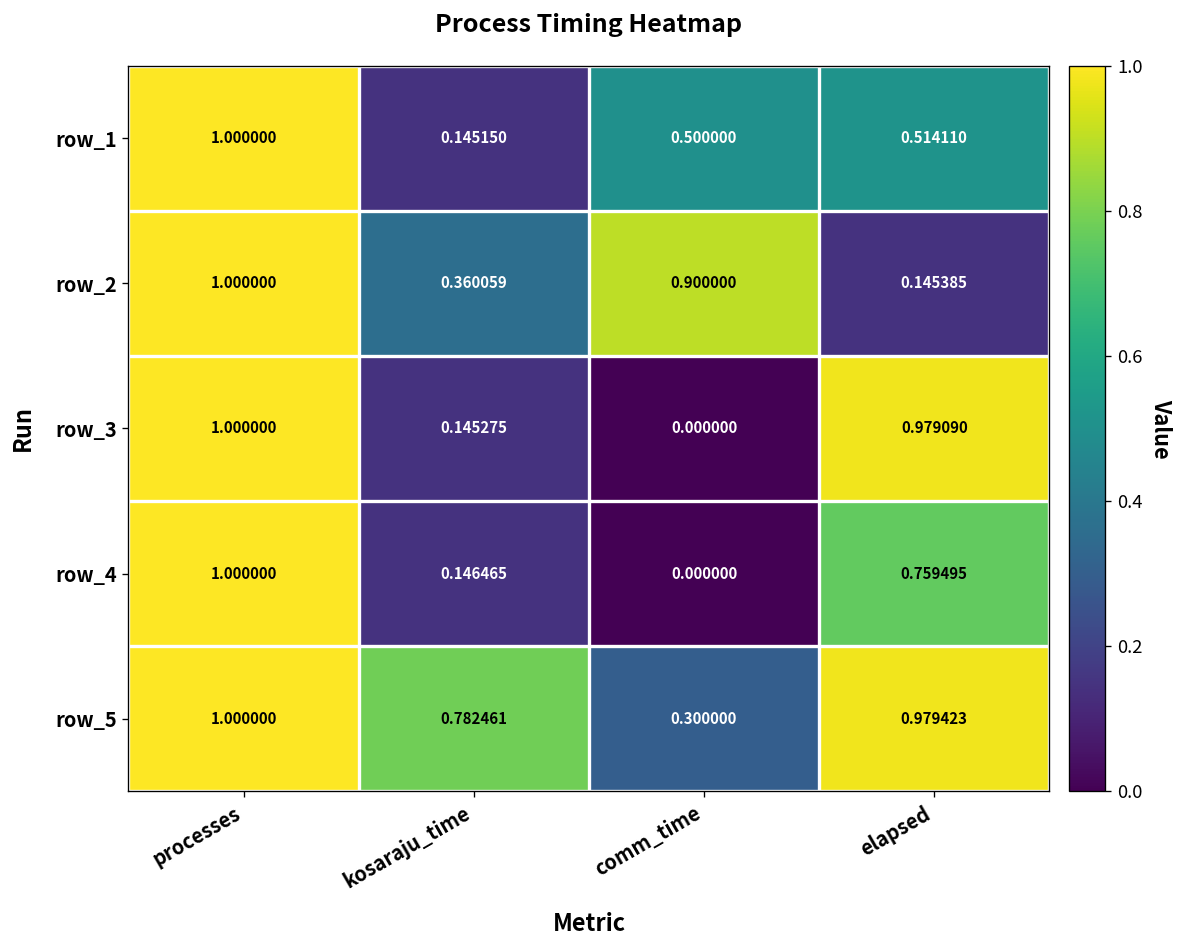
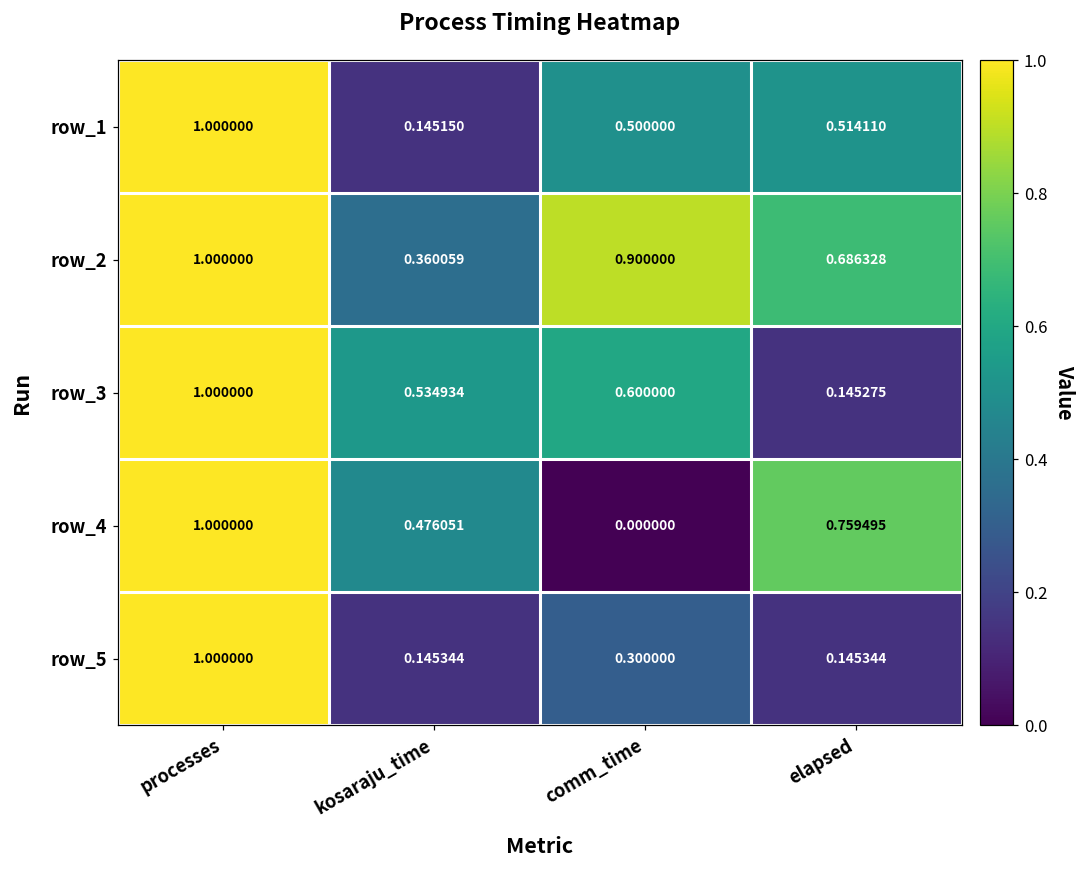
  {
    "row_1": {
      "processes": 1.000000,
      "kosaraju_time": 0.145150,
      "comm_time": 0.500000,
      "elapsed": 0.514110
    },
    "row_2": {
      "processes": 1.000000,
      "kosaraju_time": 0.360059,
      "comm_time": 0.900000,
-     "elapsed": 0.145385
+     "elapsed": 0.686328
    },
    "row_3": {
      "processes": 1.000000,
-     "kosaraju_time": 0.145275,
-     "comm_time": 0.000000,
-     "elapsed": 0.979090
+     "kosaraju_time": 0.534934,
+     "comm_time": 0.600000,
+     "elapsed": 0.145275
    },
    "row_4": {
      "processes": 1.000000,
-     "kosaraju_time": 0.146465,
+     "kosaraju_time": 0.476051,
      "comm_time": 0.000000,
      "elapsed": 0.759495
    },
    "row_5": {
      "processes": 1.000000,
-     "kosaraju_time": 0.782461,
+     "kosaraju_time": 0.145344,
      "comm_time": 0.300000,
-     "elapsed": 0.979423
+     "elapsed": 0.145344
    }
  }
